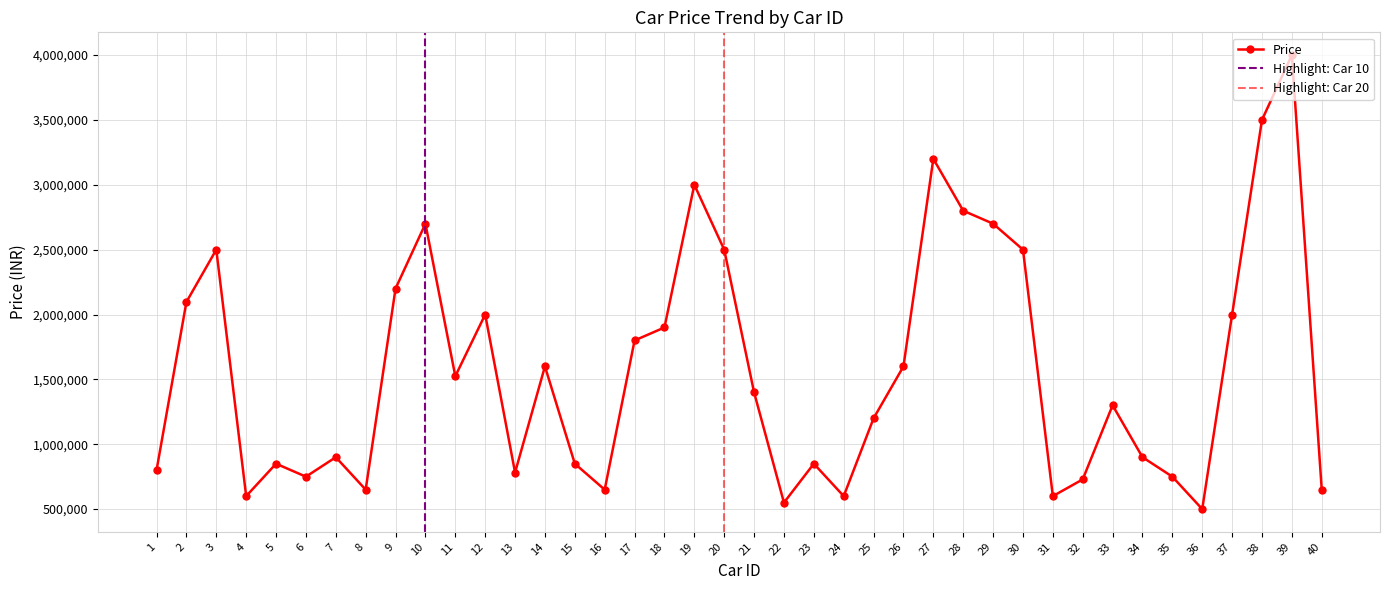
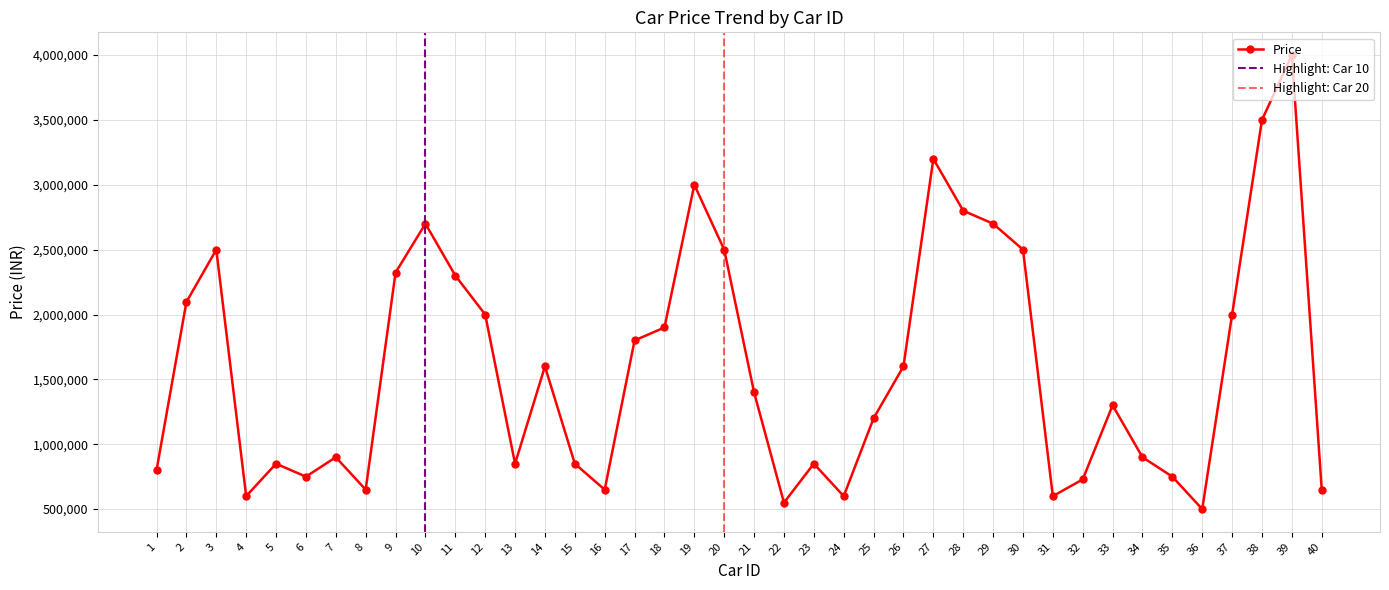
  {
    "1": "800,000",
    "2": "2,100,000",
    "3": "2,500,000",
    "4": "600,000",
    "5": "850,000",
    "6": "750,000",
    "7": "900,000",
    "8": "650,000",
-   "9": "2,200,000",
+   "9": "2,320,000",
    "10": "2,700,000",
-   "11": "1,520,000",
+   "11": "2,300,000",
    "12": "2,000,000",
-   "13": "780,000",
+   "13": "850,000",
    "14": "1,600,000",
    "15": "850,000",
    "16": "650,000",
    "17": "1,800,000",
    "18": "1,900,000",
    "19": "3,000,000",
    "20": "2,500,000",
    "21": "1,400,000",
    "22": "550,000",
    "23": "850,000",
    "24": "600,000",
    "25": "1,200,000",
    "26": "1,600,000",
    "27": "3,200,000",
    "28": "2,800,000",
    "29": "2,700,000",
    "30": "2,500,000",
    "31": "600,000",
    "32": "730,000",
    "33": "1,300,000",
    "34": "900,000",
    "35": "750,000",
    "36": "500,000",
    "37": "2,000,000",
    "38": "3,500,000",
    "40": "650,000"
  }
